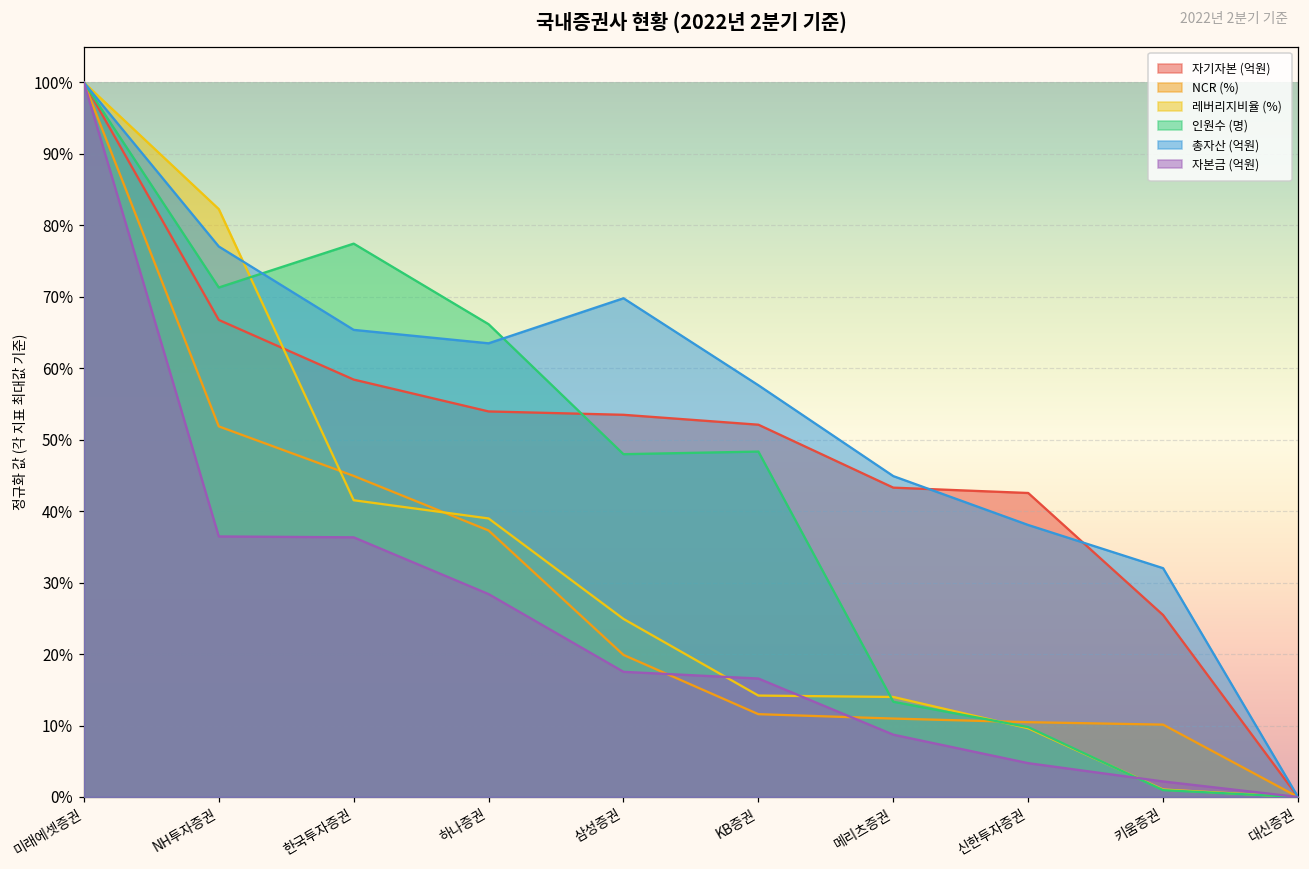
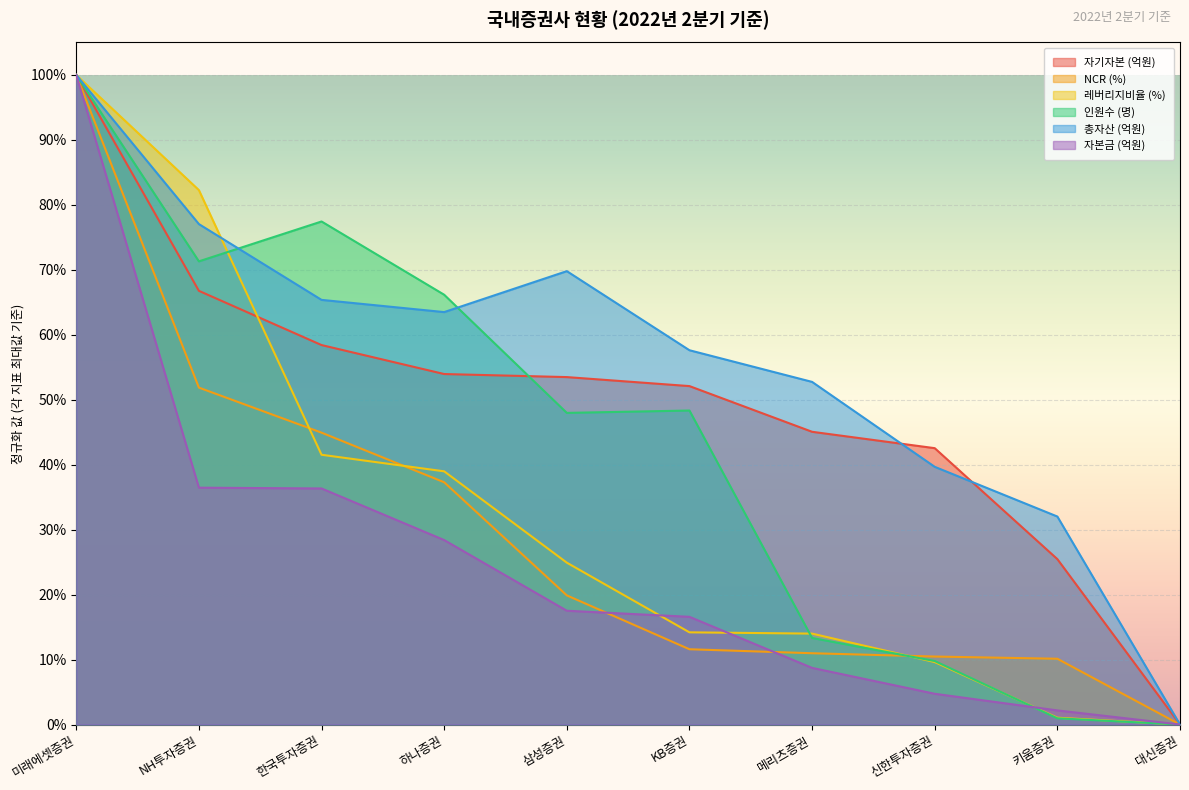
  {
    "자기자본 (억원)": {
      "NH투자증권": "67%",
      "한국투자증권": "58%",
      "하나증권": "54%",
      "삼성증권": "53%",
      "KB증권": "52%",
-     "메리츠증권": "43%",
+     "메리츠증권": "45%",
      "신한투자증권": "43%",
      "키움증권": "25%"
    },
    "인원수 (명)": {
      "NH투자증권": "71%",
      "한국투자증권": "77%",
      "하나증권": "66%",
      "삼성증권": "48%",
      "KB증권": "48%",
      "메리츠증권": "13%"
    },
    "총자산 (억원)": {
      "NH투자증권": "77%",
      "한국투자증권": "65%",
      "하나증권": "63%",
      "삼성증권": "70%",
      "KB증권": "58%",
-     "메리츠증권": "45%",
-     "신한투자증권": "38%",
+     "메리츠증권": "53%",
+     "신한투자증권": "40%",
      "키움증권": "32%"
    },
    "자본금 (억원)": {
      "NH투자증권": "36%",
      "한국투자증권": "36%",
      "하나증권": "28%",
      "삼성증권": "18%",
      "KB증권": "17%",
      "메리츠증권": "9%",
      "신한투자증권": "5%",
      "키움증권": "2%"
    }
  }
